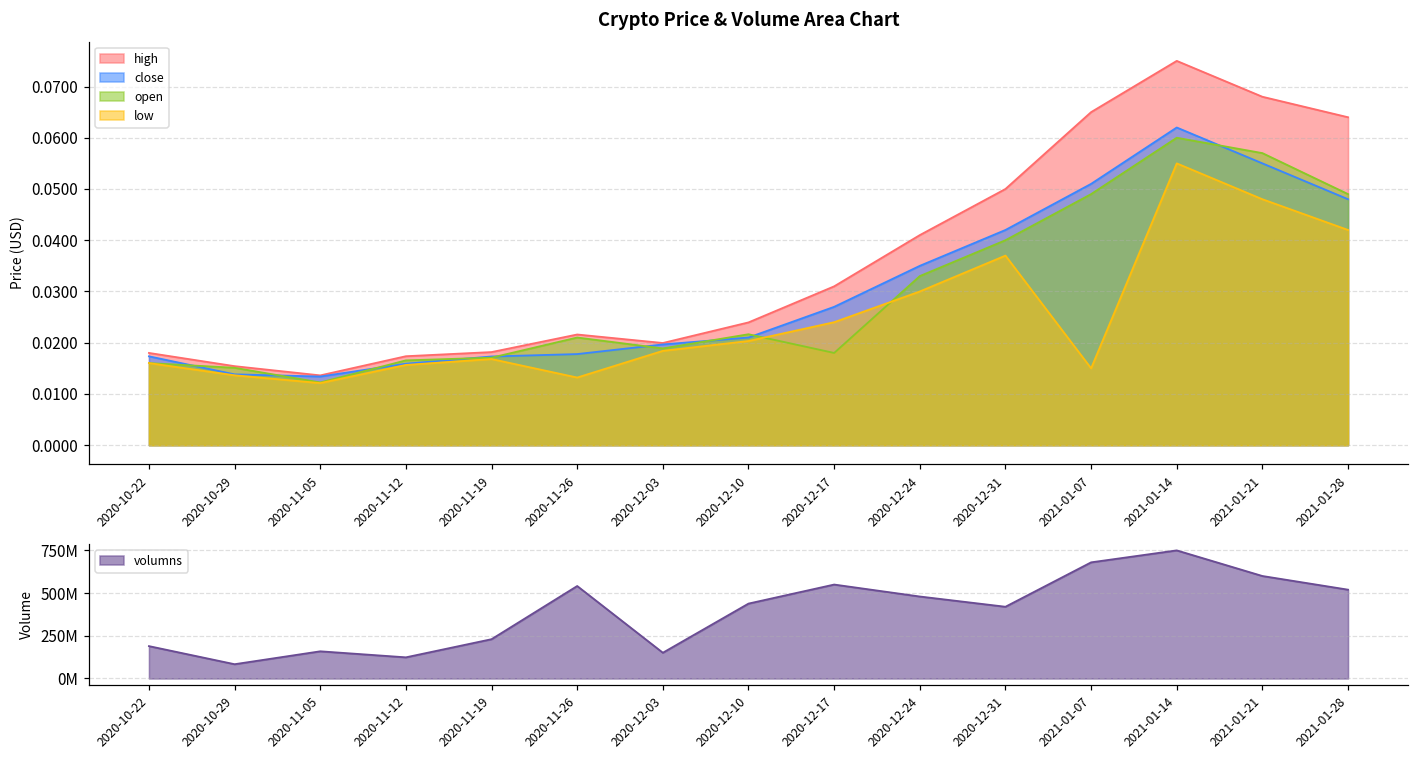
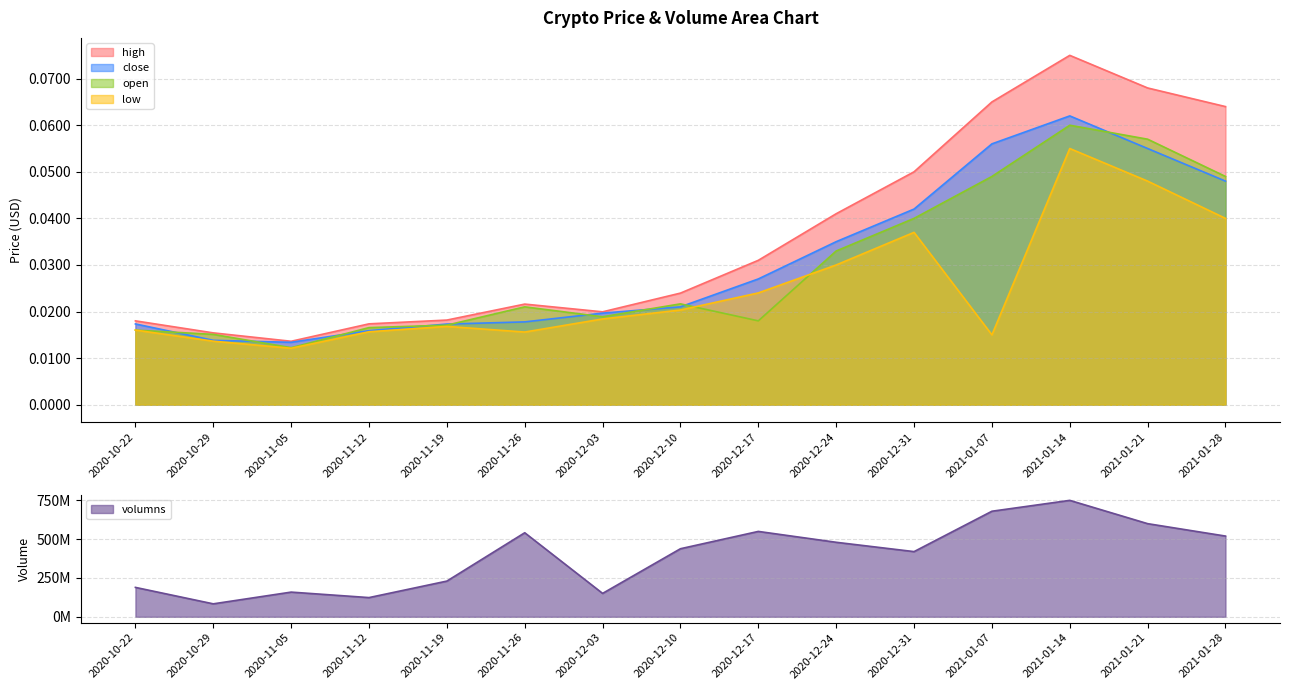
  {
    "Crypto Price & Volume Area Chart": {
      "high": {
        "2020-10-22": 0.018,
        "2020-11-12": 0.017,
        "2020-11-19": 0.018,
        "2020-11-26": 0.022,
        "2020-12-10": 0.024,
        "2020-12-17": 0.031,
        "2020-12-24": 0.041,
        "2020-12-31": 0.050,
        "2021-01-07": 0.065,
        "2021-01-14": 0.075,
        "2021-01-21": 0.068,
        "2021-01-28": 0.064
      },
      "close": {
        "2020-10-22": 0.017,
        "2020-11-26": 0.018,
        "2020-12-10": 0.021,
        "2020-12-17": 0.027,
        "2020-12-24": 0.035,
        "2020-12-31": 0.042,
-       "2021-01-07": 0.051,
+       "2021-01-07": 0.056,
        "2021-01-14": 0.062,
        "2021-01-21": 0.055,
        "2021-01-28": 0.048
      },
      "open": {
        "2020-11-12": 0.017,
        "2020-11-26": 0.021,
        "2020-12-10": 0.022,
        "2020-12-17": 0.018,
        "2020-12-24": 0.033,
        "2020-12-31": 0.040,
        "2021-01-07": 0.049,
        "2021-01-14": 0.060,
        "2021-01-21": 0.057,
        "2021-01-28": 0.049
      },
      "low": {
-       "2020-11-26": 0.013,
+       "2020-11-26": 0.016,
        "2020-12-10": 0.020,
        "2020-12-17": 0.024,
        "2020-12-24": 0.030,
        "2020-12-31": 0.037,
        "2021-01-07": 0.015,
        "2021-01-14": 0.055,
        "2021-01-21": 0.048,
-       "2021-01-28": 0.042
+       "2021-01-28": 0.040
      }
    }
  }
